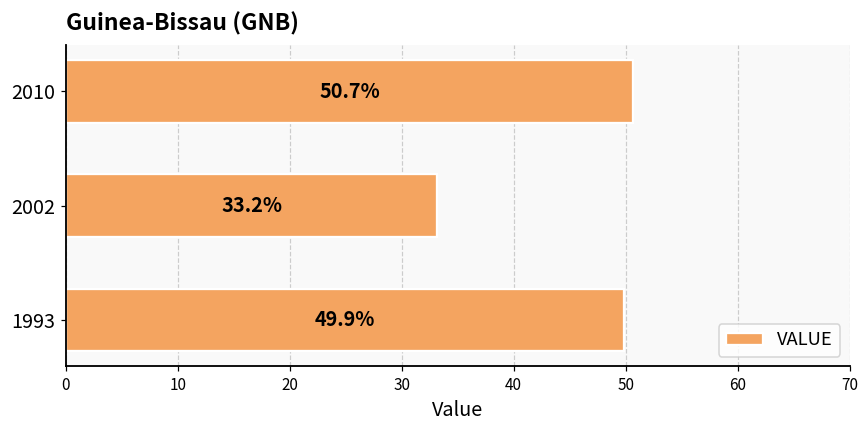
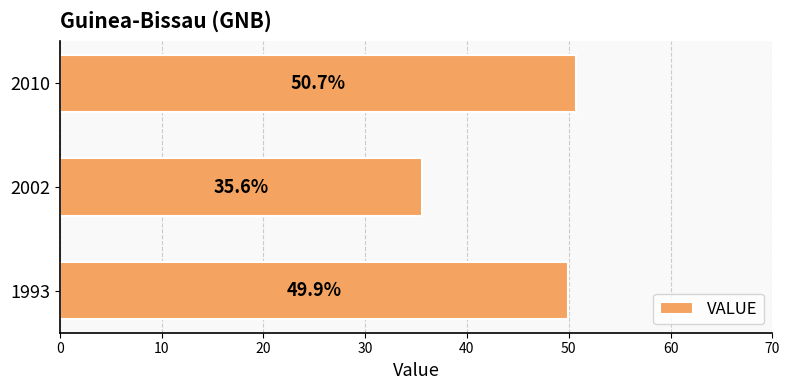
  {
    "2010": "50.7%",
-   "2002": "33.2%",
+   "2002": "35.6%",
    "1993": "49.9%"
  }
